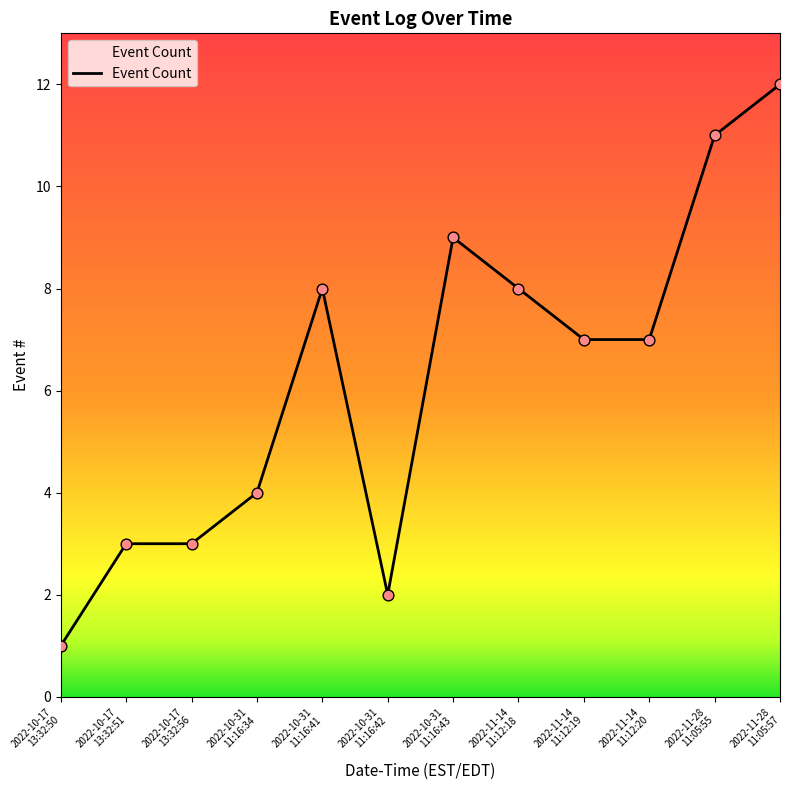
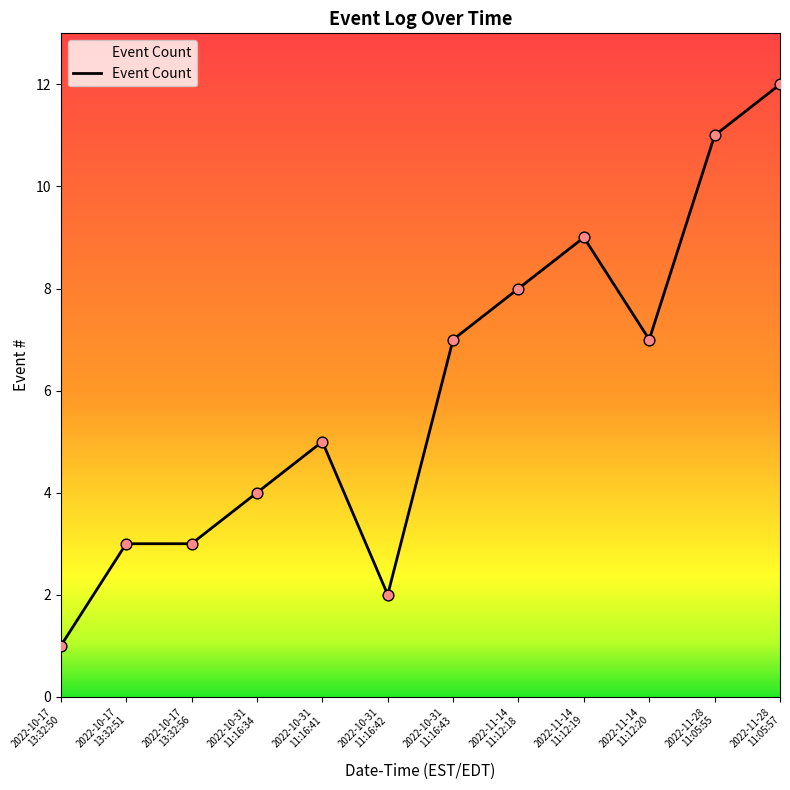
  {
    "2022-10-17 13:32:50": 1,
    "2022-10-17 13:32:51": 3,
    "2022-10-17 13:32:56": 3,
    "2022-10-31 11:16:34": 4,
-   "2022-10-31 11:16:41": 8,
+   "2022-10-31 11:16:41": 5,
    "2022-10-31 11:16:42": 2,
-   "2022-10-31 11:16:43": 9,
+   "2022-10-31 11:16:43": 7,
    "2022-11-14 11:12:18": 8,
-   "2022-11-14 11:12:19": 7,
+   "2022-11-14 11:12:19": 9,
    "2022-11-14 11:12:20": 7,
    "2022-11-28 11:05:55": 11,
    "2022-11-28 11:05:57": 12
  }
